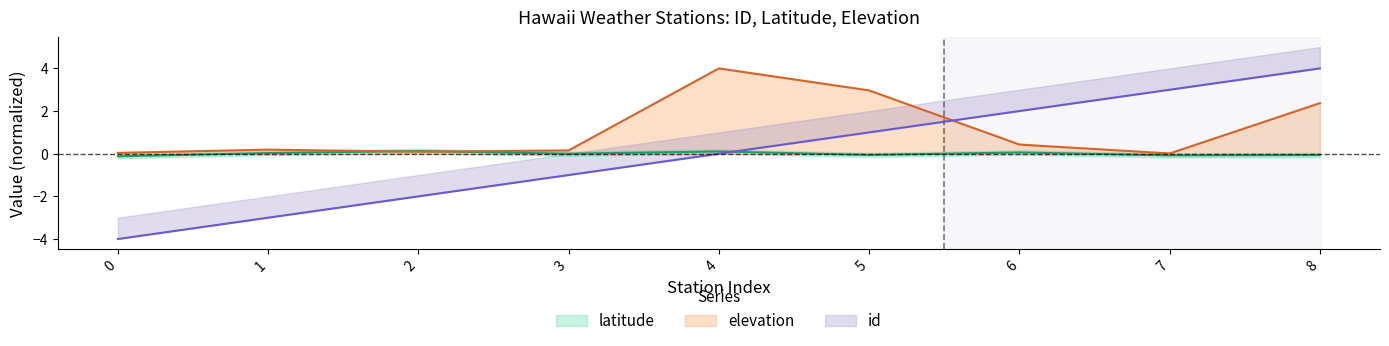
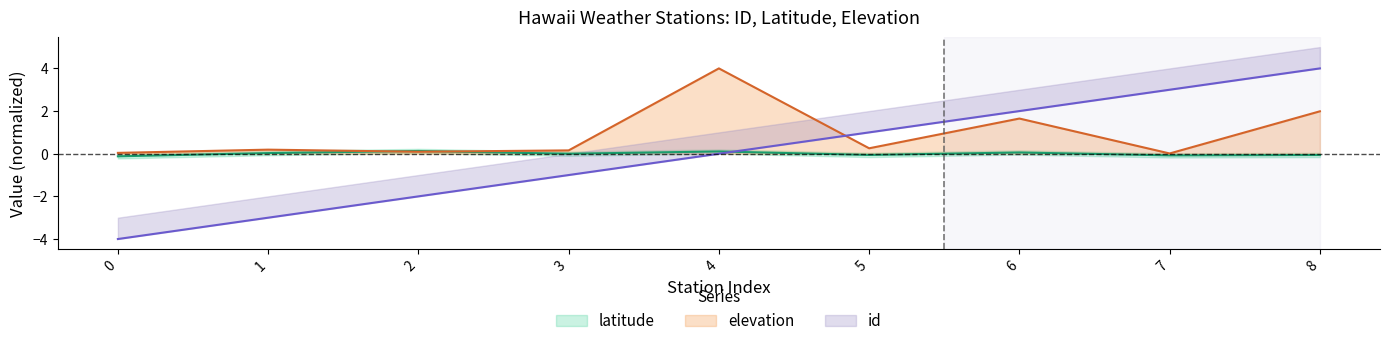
  {
    "elevation": {
      "4": 4.0,
-     "5": 3.0,
-     "6": 0.4,
-     "8": 2.4
+     "5": 0.3,
+     "6": 1.6,
+     "8": 2.0
    }
  }
